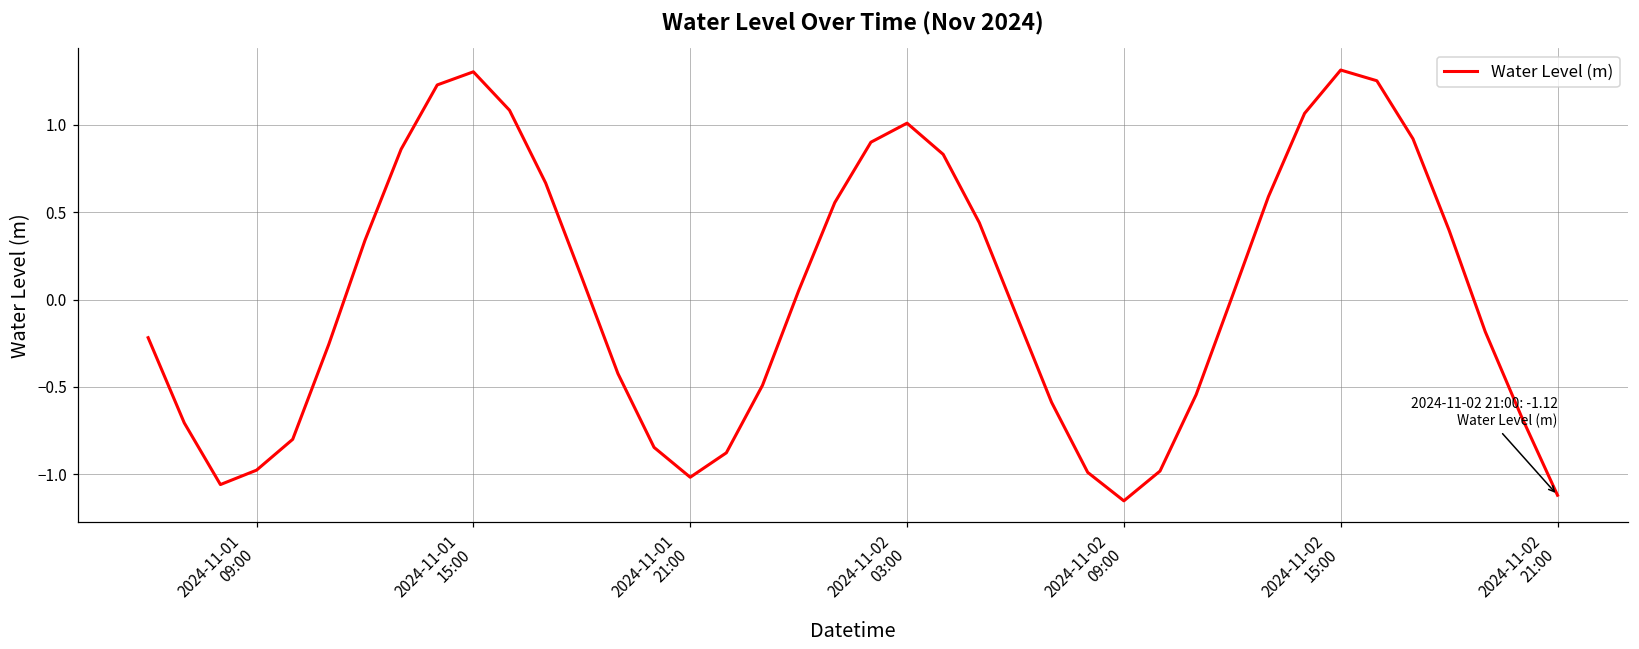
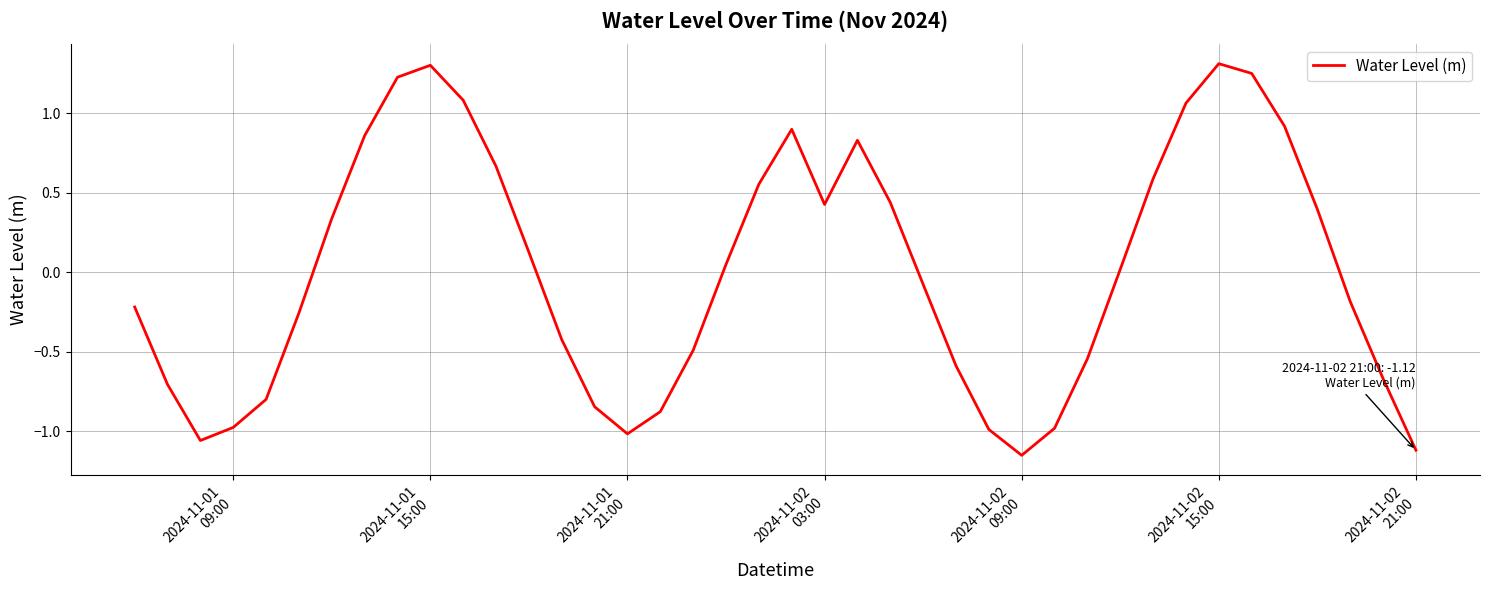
  {
    "2024-11-01 09:00": -0.98,
    "2024-11-01 15:00": 1.30,
    "2024-11-01 21:00": -1.02,
-   "2024-11-02 03:00": 1.01,
+   "2024-11-02 03:00": 0.43,
    "2024-11-02 09:00": -1.15,
    "2024-11-02 15:00": 1.31,
    "2024-11-02 21:00": -1.12
  }
